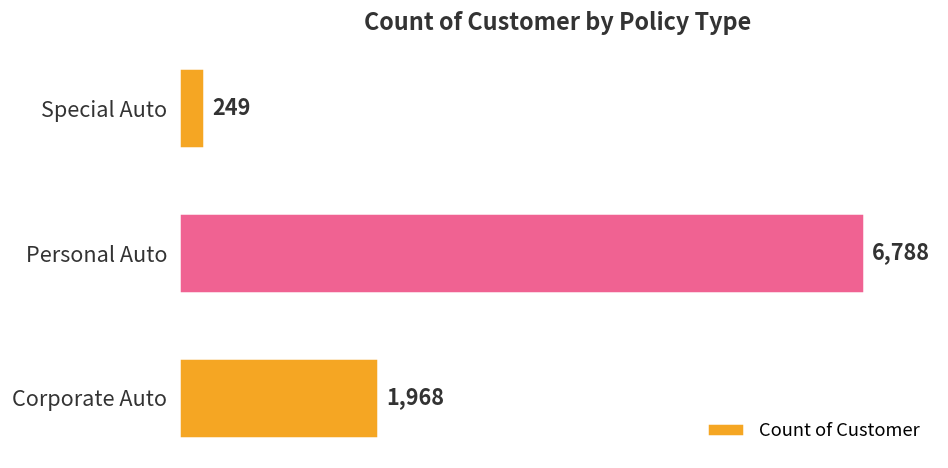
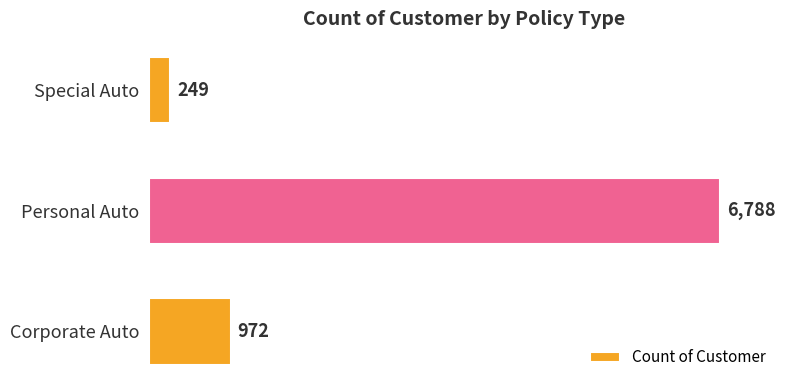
  {
    "Special Auto": "249",
    "Personal Auto": "6,788",
-   "Corporate Auto": "1,968"
+   "Corporate Auto": "972"
  }
